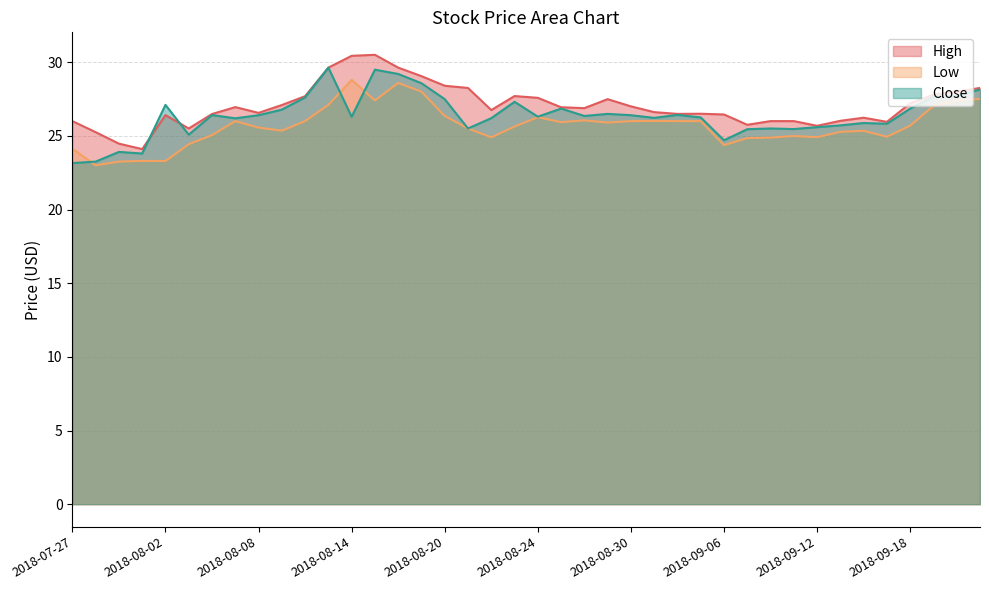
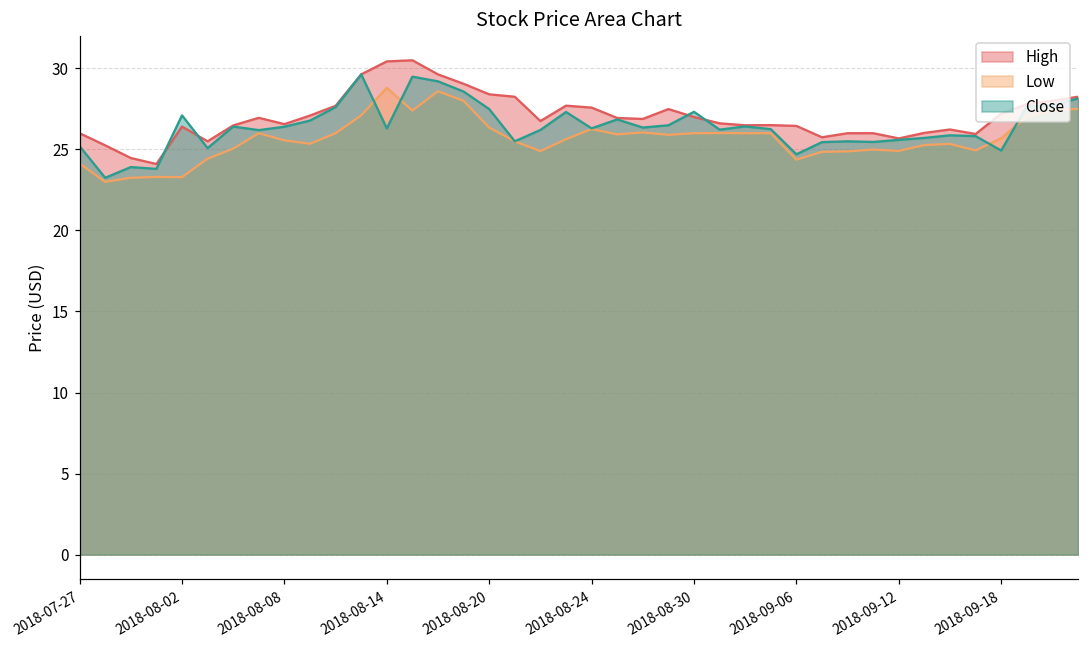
  {
    "Close": {
-     "2018-07-27": 23.2,
+     "2018-07-27": 25.2,
      "2018-08-02": 27.1,
      "2018-08-14": 26.3,
      "2018-08-20": 27.5,
-     "2018-08-30": 26.4,
+     "2018-08-30": 27.3,
      "2018-09-06": 24.7,
-     "2018-09-18": 26.9
+     "2018-09-18": 24.9
    }
  }
